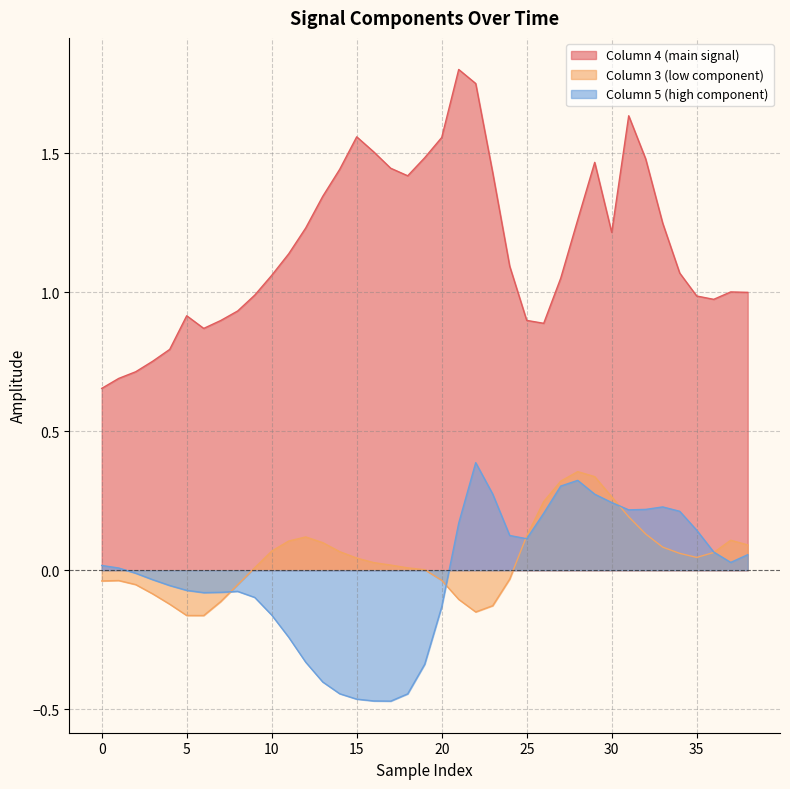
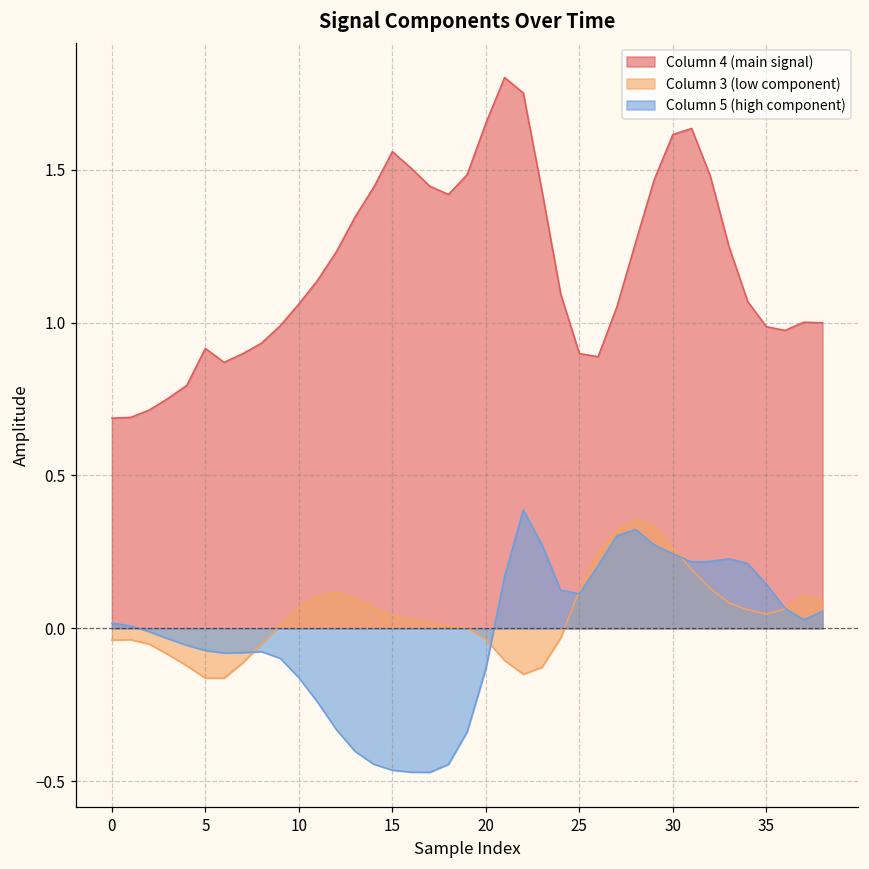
  {
    "Column 4 (main signal)": {
-     "0": 0.65,
+     "0": 0.69,
      "5": 0.92,
      "10": 1.06,
      "15": 1.56,
-     "20": 1.56,
+     "20": 1.65,
      "25": 0.90,
-     "30": 1.22,
+     "30": 1.62,
      "35": 0.99
    }
  }
